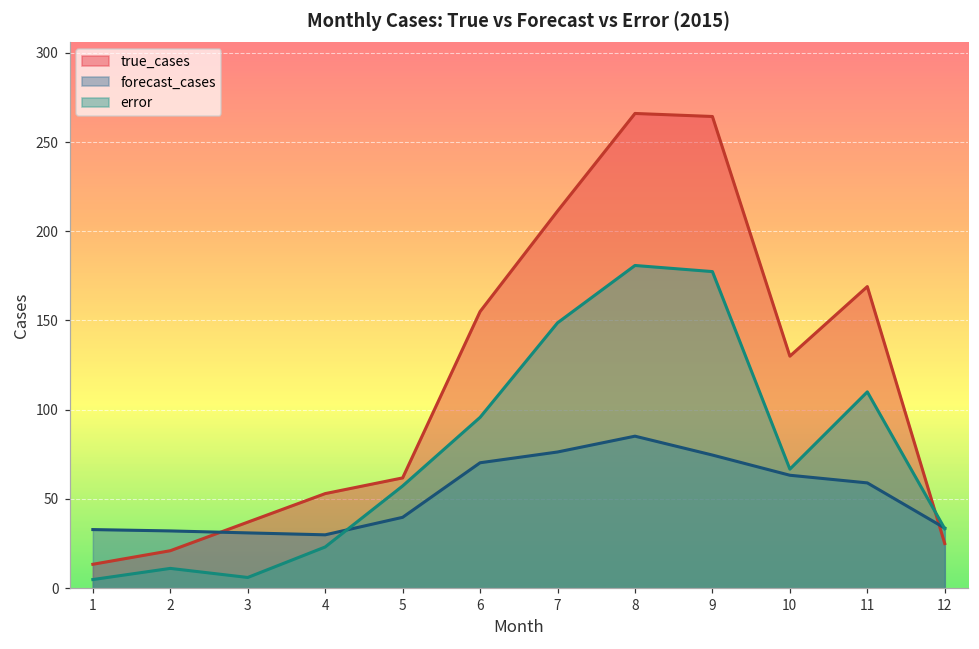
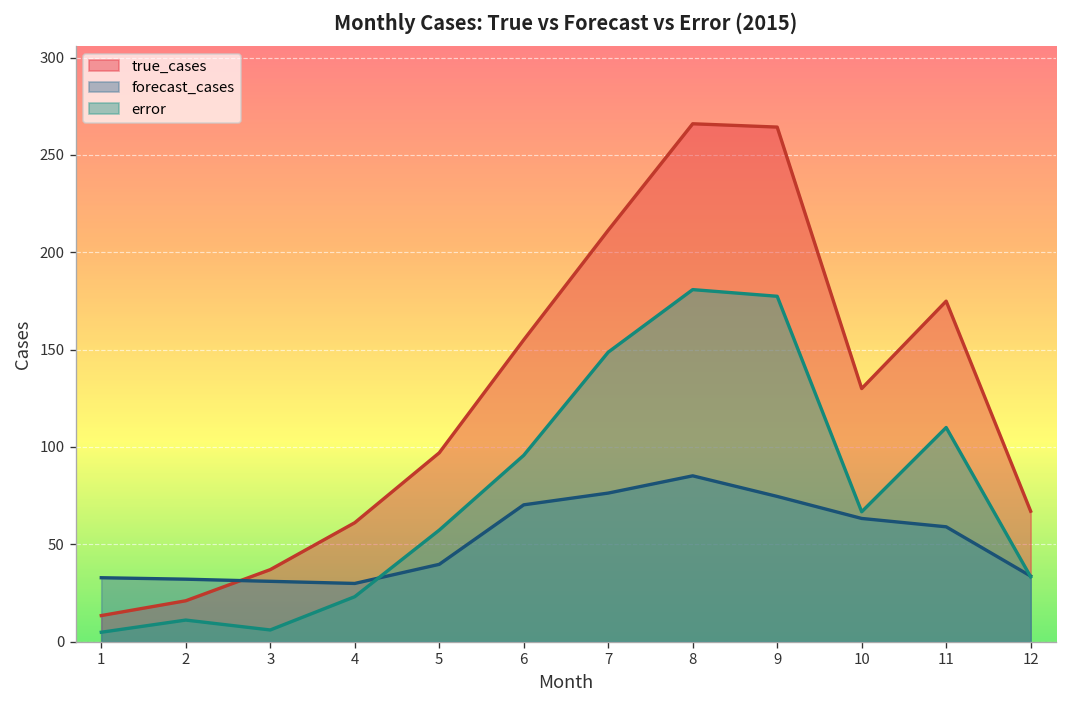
  {
    "true_cases": {
      "1": 13,
      "2": 21,
      "3": 37,
-     "4": 53,
-     "5": 62,
+     "4": 61,
+     "5": 97,
      "6": 155,
      "7": 211,
      "8": 266,
      "9": 264,
      "10": 130,
-     "11": 169,
-     "12": 25
+     "11": 175,
+     "12": 67
    }
  }
